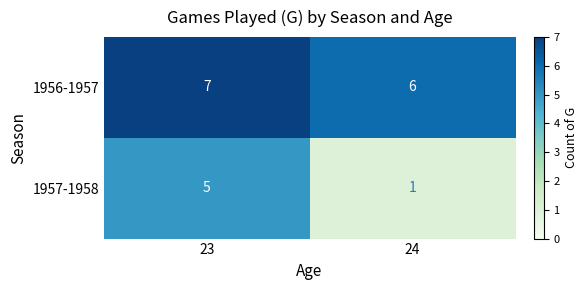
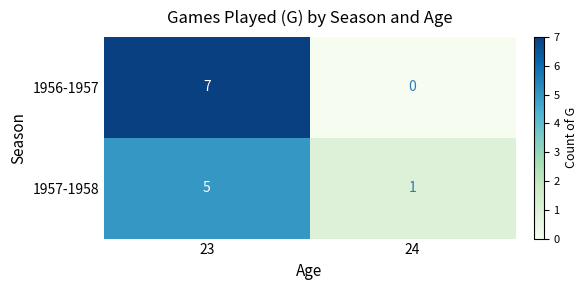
  {
    "1956-1957": {
      "23": 7,
-     "24": 6
+     "24": 0
    },
    "1957-1958": {
      "23": 5,
      "24": 1
    }
  }
